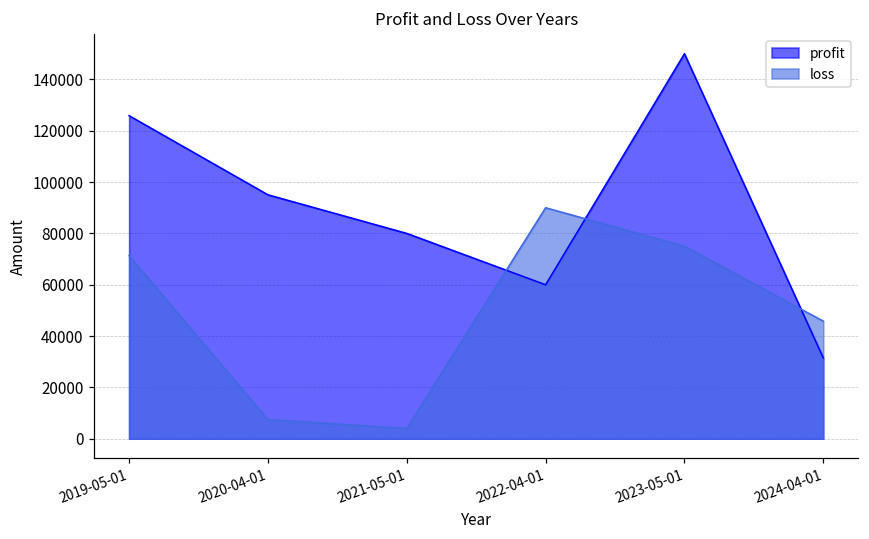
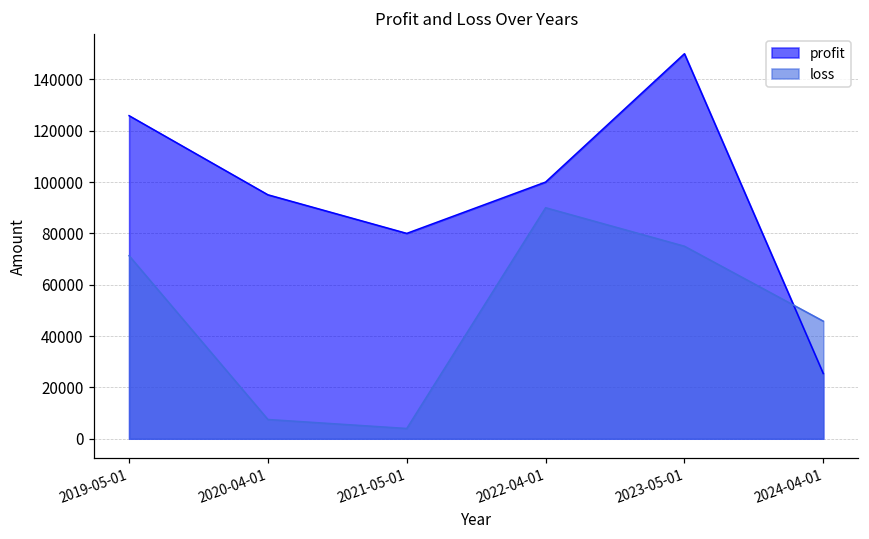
  {
    "profit": {
      "2019-05-01": 126000,
      "2020-04-01": 95000,
      "2021-05-01": 80000,
-     "2022-04-01": 60000,
+     "2022-04-01": 100000,
      "2023-05-01": 150000,
-     "2024-04-01": 31000
+     "2024-04-01": 25000
    },
    "loss": {
      "2019-05-01": 71000,
      "2020-04-01": 8000,
      "2021-05-01": 4000,
      "2022-04-01": 90000,
      "2023-05-01": 75000,
      "2024-04-01": 46000
    }
  }
